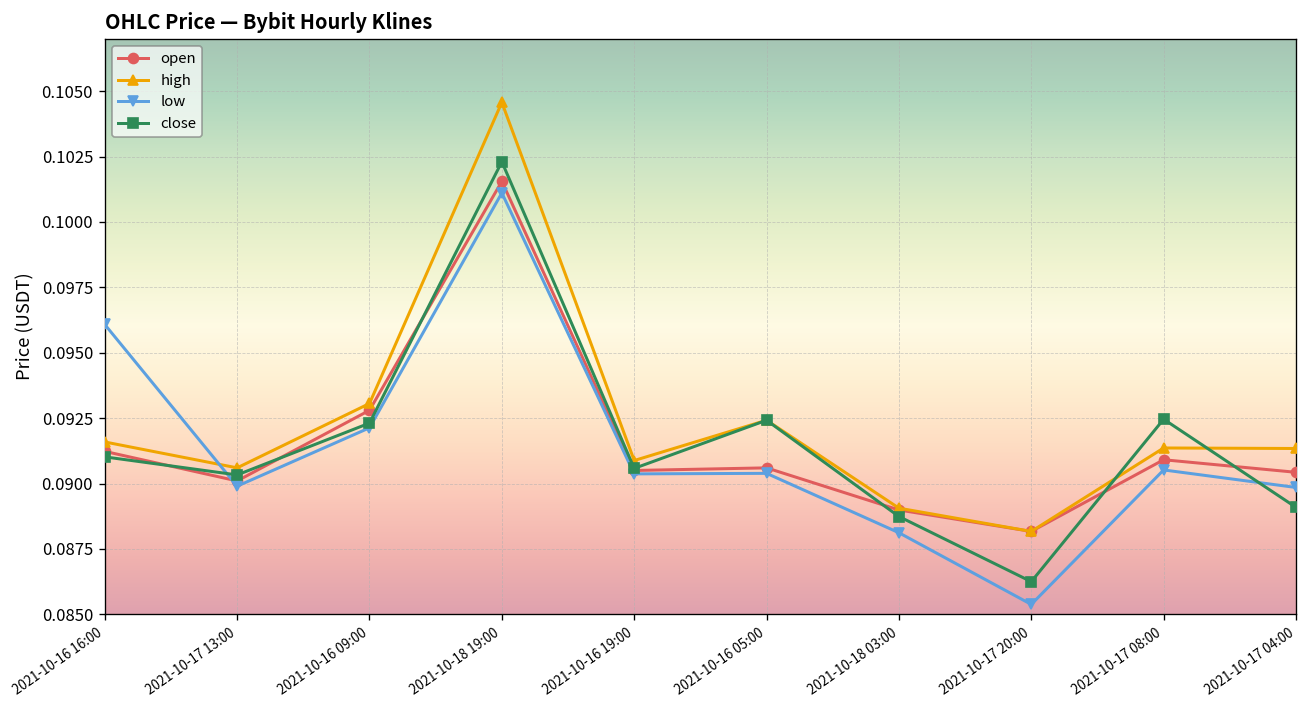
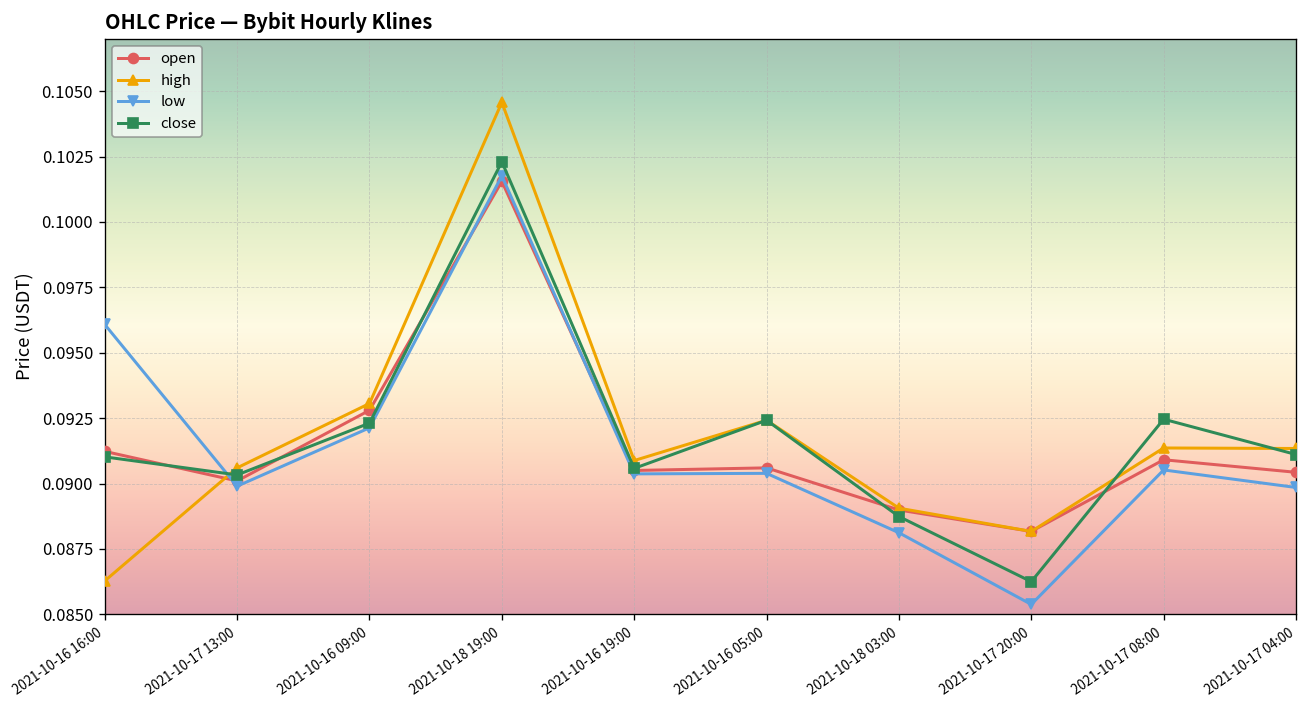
  {
    "open": {
      "2021-10-16 16:00": 0.0912,
      "2021-10-17 13:00": 0.0901,
      "2021-10-16 09:00": 0.0928,
      "2021-10-18 19:00": 0.1016,
      "2021-10-16 05:00": 0.0906,
      "2021-10-17 08:00": 0.0909,
      "2021-10-17 04:00": 0.0904
    },
    "high": {
-     "2021-10-16 16:00": 0.0916,
+     "2021-10-16 16:00": 0.0863,
      "2021-10-17 13:00": 0.0906,
      "2021-10-16 09:00": 0.0931,
      "2021-10-18 19:00": 0.1046,
      "2021-10-16 19:00": 0.0909,
      "2021-10-17 08:00": 0.0914,
      "2021-10-17 04:00": 0.0913
    },
    "low": {
      "2021-10-16 16:00": 0.0961,
      "2021-10-17 13:00": 0.0899,
      "2021-10-16 09:00": 0.0921,
-     "2021-10-18 19:00": 0.1011,
+     "2021-10-18 19:00": 0.1018,
      "2021-10-16 19:00": 0.0904,
      "2021-10-16 05:00": 0.0904,
      "2021-10-18 03:00": 0.0881,
      "2021-10-17 20:00": 0.0854,
      "2021-10-17 08:00": 0.0905,
      "2021-10-17 04:00": 0.0899
    },
    "close": {
      "2021-10-16 16:00": 0.0910,
      "2021-10-17 13:00": 0.0903,
      "2021-10-16 09:00": 0.0923,
      "2021-10-18 19:00": 0.1023,
      "2021-10-18 03:00": 0.0887,
      "2021-10-17 20:00": 0.0863,
      "2021-10-17 08:00": 0.0925,
-     "2021-10-17 04:00": 0.0891
+     "2021-10-17 04:00": 0.0911
    }
  }
